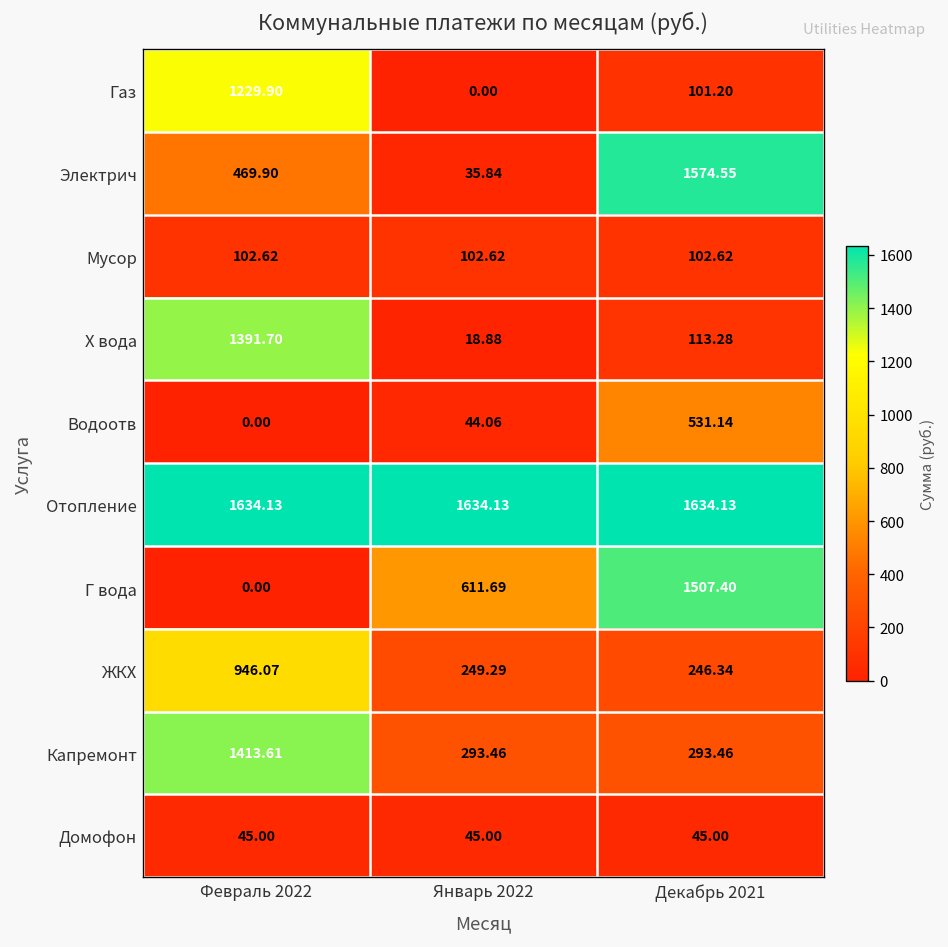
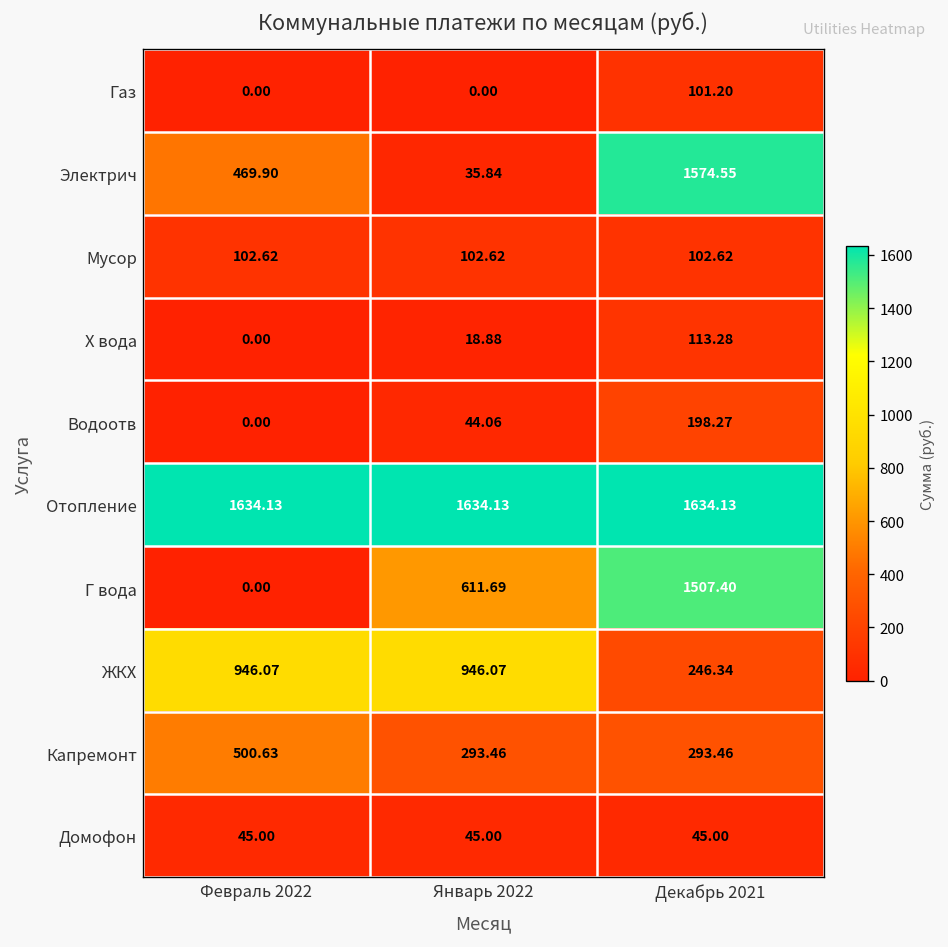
  {
    "Газ": {
-     "Февраль 2022": 1229.90,
+     "Февраль 2022": 0.00,
      "Январь 2022": 0.00,
      "Декабрь 2021": 101.20
    },
    "Электрич": {
      "Февраль 2022": 469.90,
      "Январь 2022": 35.84,
      "Декабрь 2021": 1574.55
    },
    "Мусор": {
      "Февраль 2022": 102.62,
      "Январь 2022": 102.62,
      "Декабрь 2021": 102.62
    },
    "Х вода": {
-     "Февраль 2022": 1391.70,
+     "Февраль 2022": 0.00,
      "Январь 2022": 18.88,
      "Декабрь 2021": 113.28
    },
    "Водоотв": {
      "Февраль 2022": 0.00,
      "Январь 2022": 44.06,
-     "Декабрь 2021": 531.14
+     "Декабрь 2021": 198.27
    },
    "Отопление": {
      "Февраль 2022": 1634.13,
      "Январь 2022": 1634.13,
      "Декабрь 2021": 1634.13
    },
    "Г вода": {
      "Февраль 2022": 0.00,
      "Январь 2022": 611.69,
      "Декабрь 2021": 1507.40
    },
    "ЖКХ": {
      "Февраль 2022": 946.07,
-     "Январь 2022": 249.29,
+     "Январь 2022": 946.07,
      "Декабрь 2021": 246.34
    },
    "Капремонт": {
-     "Февраль 2022": 1413.61,
+     "Февраль 2022": 500.63,
      "Январь 2022": 293.46,
      "Декабрь 2021": 293.46
    },
    "Домофон": {
      "Февраль 2022": 45.00,
      "Январь 2022": 45.00,
      "Декабрь 2021": 45.00
    }
  }
